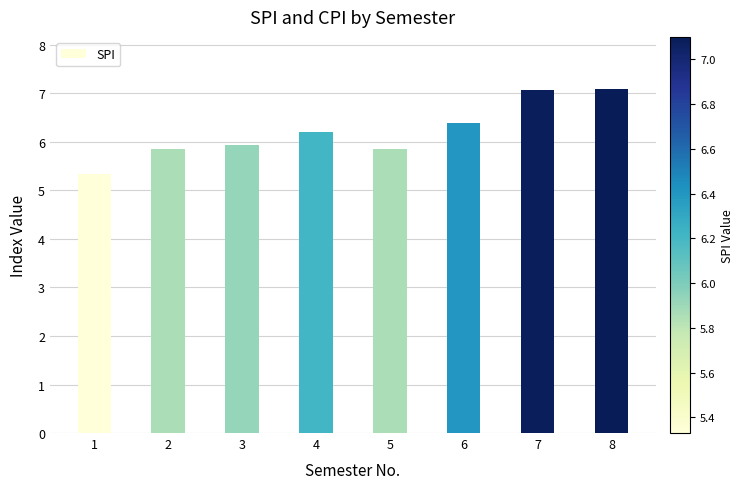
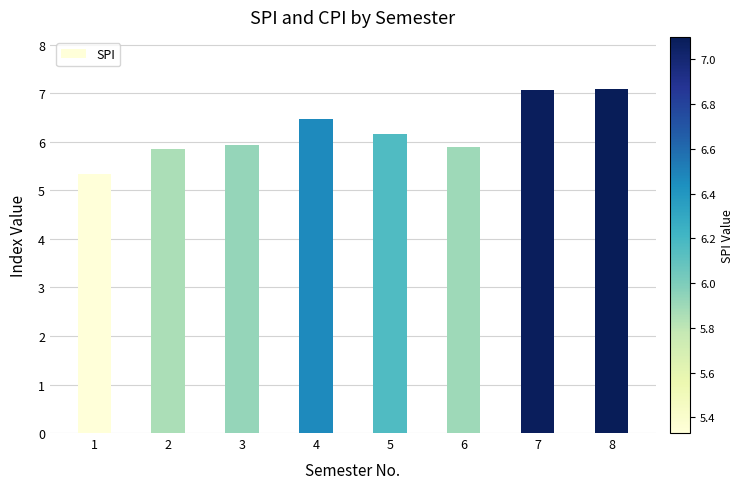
  {
    "1": 5.3,
    "2": 5.9,
    "3": 5.9,
-   "4": 6.2,
-   "5": 5.9,
-   "6": 6.4,
+   "4": 6.5,
+   "5": 6.2,
+   "6": 5.9,
    "7": 7.1,
    "8": 7.1
  }
